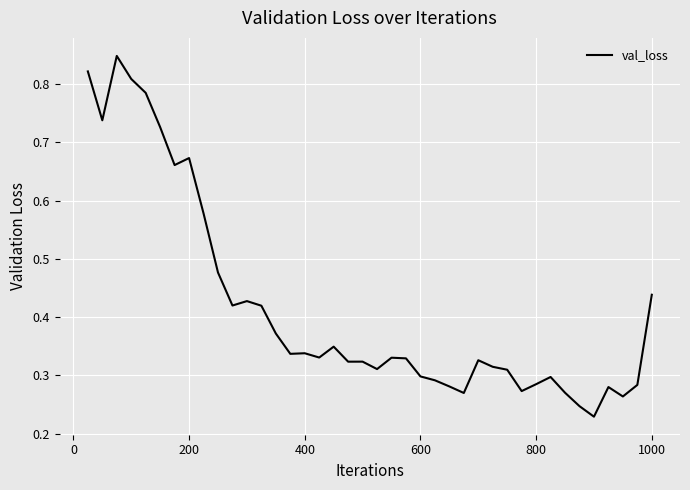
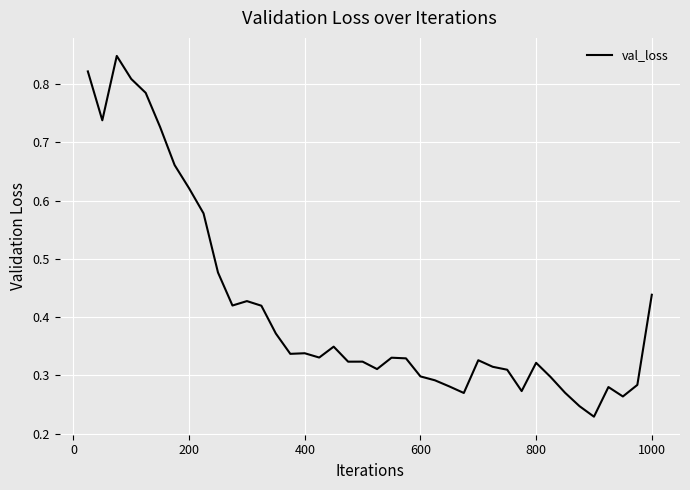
  {
-   "200": 0.67,
+   "200": 0.62,
    "400": 0.34,
    "600": 0.30,
-   "800": 0.28,
+   "800": 0.32,
    "1000": 0.44
  }
